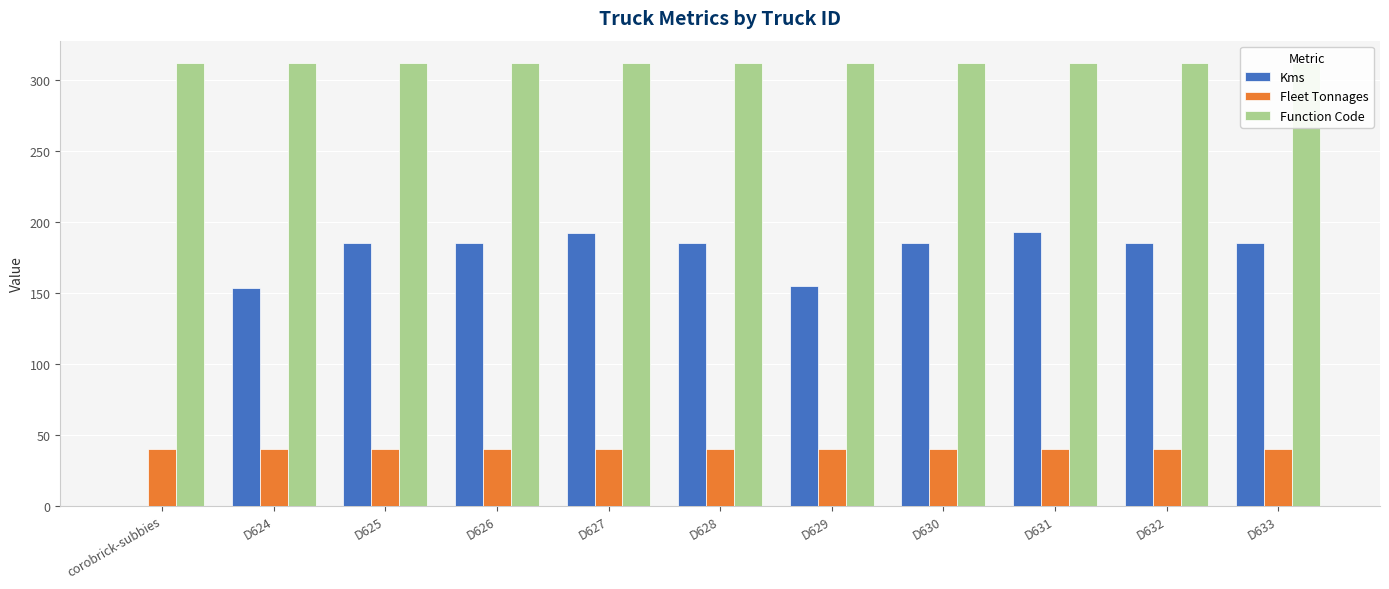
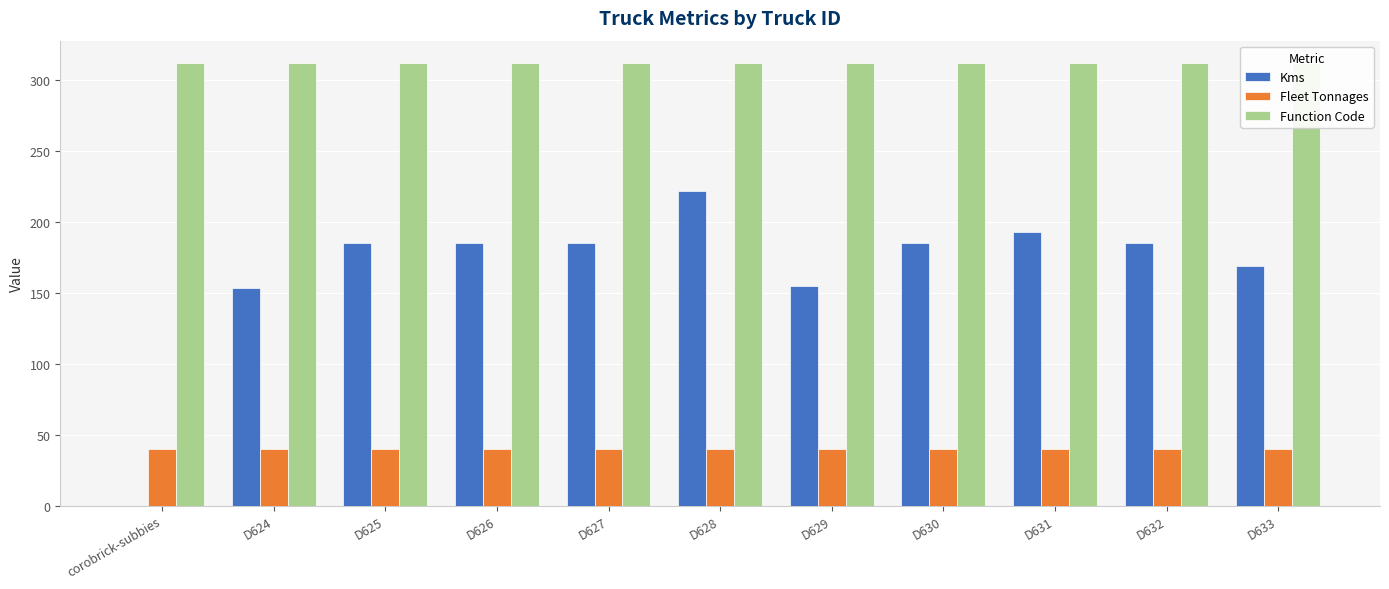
  {
    "Kms": {
      "corobrick-subbies": 0,
      "D624": 153,
      "D625": 185,
      "D626": 185,
-     "D627": 192,
-     "D628": 185,
+     "D627": 185,
+     "D628": 222,
      "D629": 155,
      "D630": 185,
      "D631": 193,
      "D632": 185,
-     "D633": 185
+     "D633": 169
    },
    "Fleet Tonnages": {
      "corobrick-subbies": 40,
      "D624": 40,
      "D625": 40,
      "D626": 40,
      "D627": 40,
      "D628": 40,
      "D629": 40,
      "D630": 40,
      "D631": 40,
      "D632": 40,
      "D633": 40
    },
    "Function Code": {
      "corobrick-subbies": 312,
      "D624": 312,
      "D625": 312,
      "D626": 312,
      "D627": 312,
      "D628": 312,
      "D629": 312,
      "D630": 312,
      "D631": 312,
      "D632": 312
    }
  }
